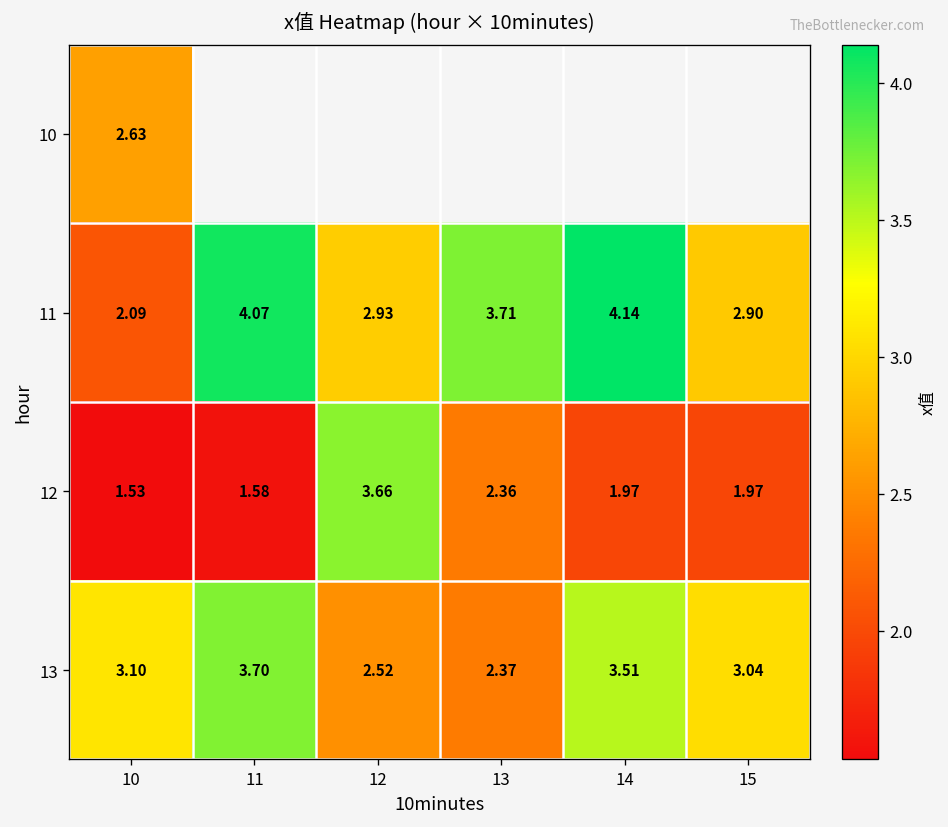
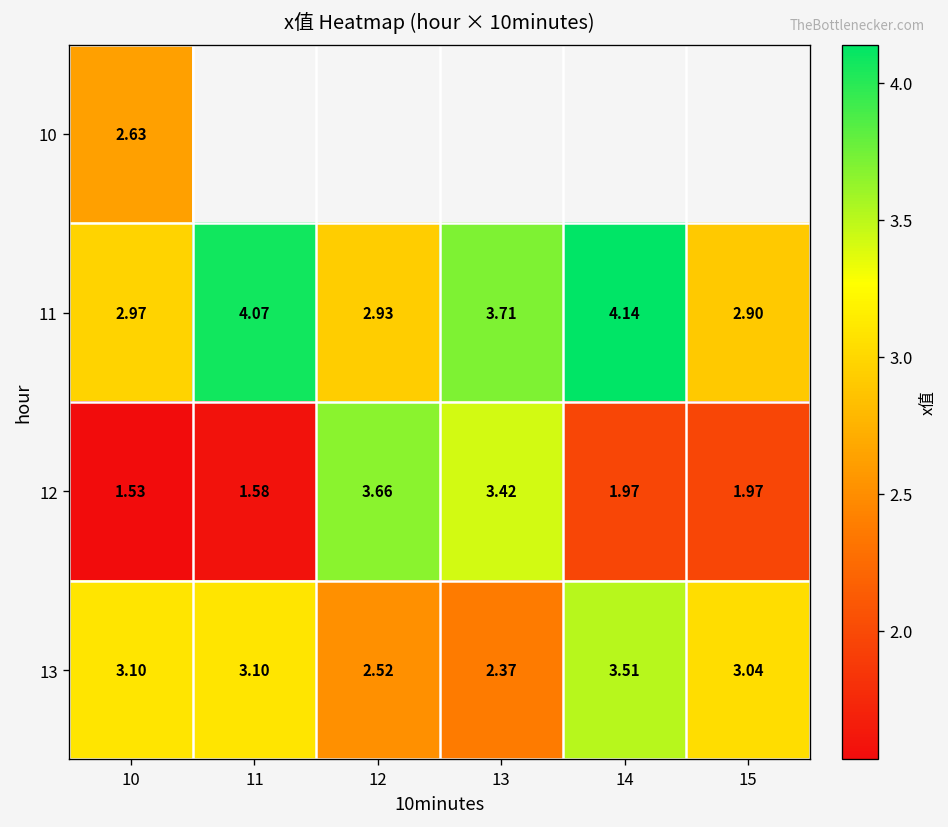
  {
    "10": {
      "10": 2.63
    },
    "11": {
-     "10": 2.09,
+     "10": 2.97,
      "11": 4.07,
      "12": 2.93,
      "13": 3.71,
      "14": 4.14,
      "15": 2.90
    },
    "12": {
      "10": 1.53,
      "11": 1.58,
      "12": 3.66,
-     "13": 2.36,
+     "13": 3.42,
      "14": 1.97,
      "15": 1.97
    },
    "13": {
      "10": 3.10,
-     "11": 3.70,
+     "11": 3.10,
      "12": 2.52,
      "13": 2.37,
      "14": 3.51,
      "15": 3.04
    }
  }
